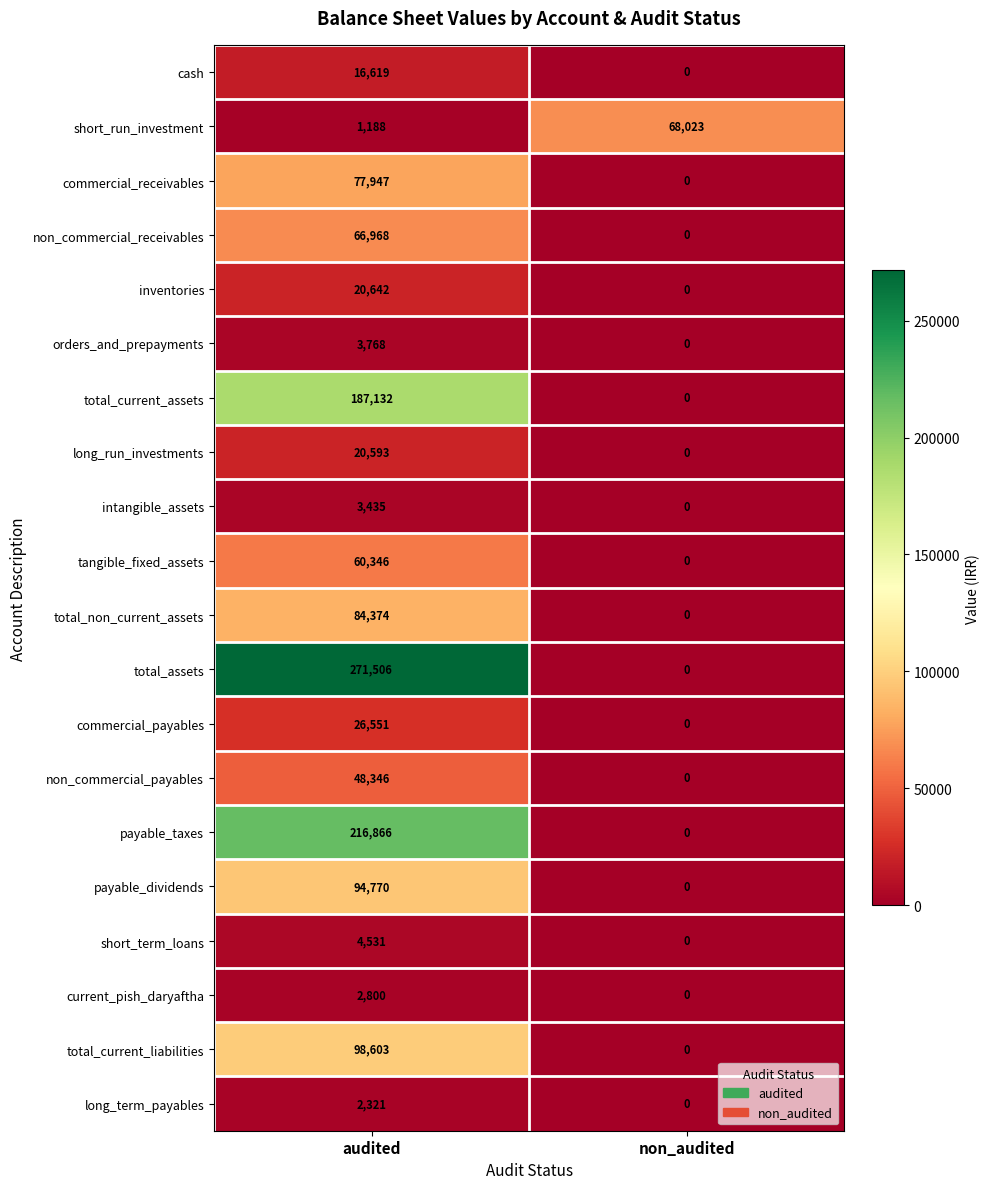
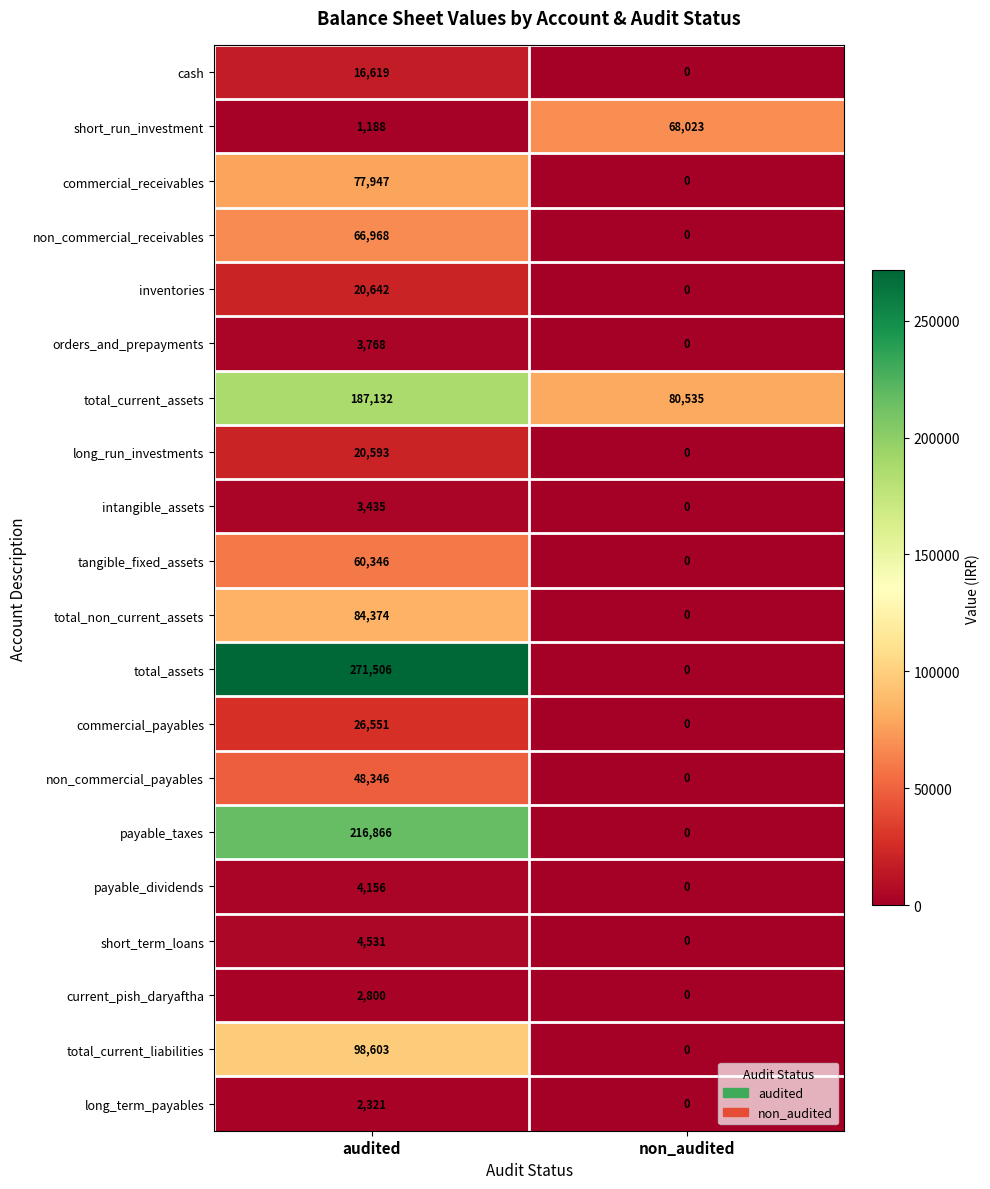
  {
    "cash": {
      "audited": "16,619",
      "non_audited": "0"
    },
    "short_run_investment": {
      "audited": "1,188",
      "non_audited": "68,023"
    },
    "commercial_receivables": {
      "audited": "77,947",
      "non_audited": "0"
    },
    "non_commercial_receivables": {
      "audited": "66,968",
      "non_audited": "0"
    },
    "inventories": {
      "audited": "20,642",
      "non_audited": "0"
    },
    "orders_and_prepayments": {
      "audited": "3,768",
      "non_audited": "0"
    },
    "total_current_assets": {
      "audited": "187,132",
-     "non_audited": "0"
+     "non_audited": "80,535"
    },
    "long_run_investments": {
      "audited": "20,593",
      "non_audited": "0"
    },
    "intangible_assets": {
      "audited": "3,435",
      "non_audited": "0"
    },
    "tangible_fixed_assets": {
      "audited": "60,346",
      "non_audited": "0"
    },
    "total_non_current_assets": {
      "audited": "84,374",
      "non_audited": "0"
    },
    "total_assets": {
      "audited": "271,506",
      "non_audited": "0"
    },
    "commercial_payables": {
      "audited": "26,551",
      "non_audited": "0"
    },
    "non_commercial_payables": {
      "audited": "48,346",
      "non_audited": "0"
    },
    "payable_taxes": {
      "audited": "216,866",
      "non_audited": "0"
    },
    "payable_dividends": {
-     "audited": "94,770",
+     "audited": "4,156",
      "non_audited": "0"
    },
    "short_term_loans": {
      "audited": "4,531",
      "non_audited": "0"
    },
    "current_pish_daryaftha": {
      "audited": "2,800",
      "non_audited": "0"
    },
    "total_current_liabilities": {
      "audited": "98,603",
      "non_audited": "0"
    },
    "long_term_payables": {
      "audited": "2,321",
      "non_audited": "0"
    }
  }
